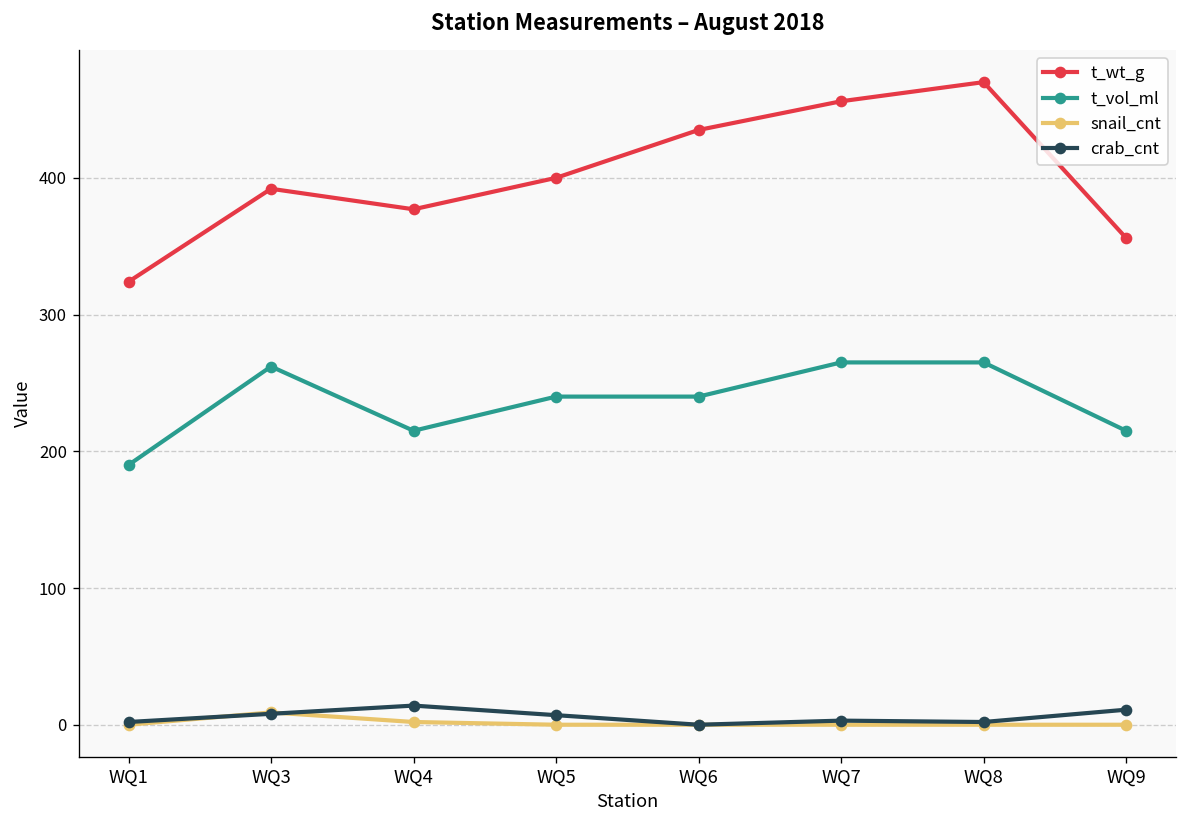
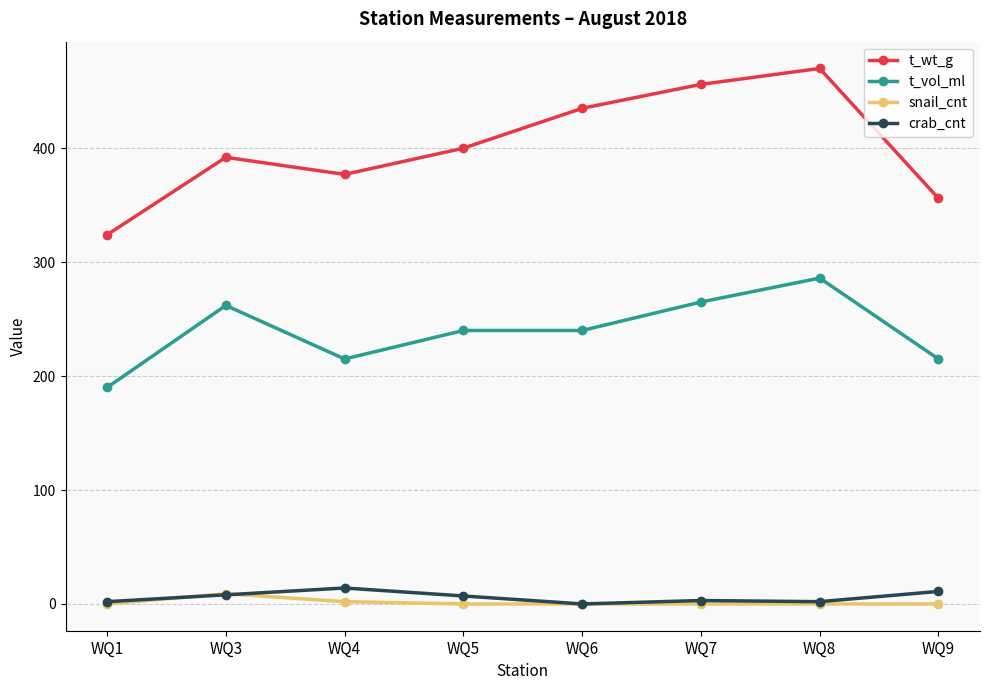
  {
    "t_wt_g": {
      "WQ1": 324,
      "WQ3": 392,
      "WQ4": 377,
      "WQ5": 400,
      "WQ6": 435,
      "WQ7": 456,
      "WQ8": 470,
      "WQ9": 356
    },
    "t_vol_ml": {
      "WQ1": 190,
      "WQ3": 262,
      "WQ4": 215,
      "WQ5": 240,
      "WQ6": 240,
      "WQ7": 265,
-     "WQ8": 265,
+     "WQ8": 286,
      "WQ9": 215
    },
    "snail_cnt": {
      "WQ4": 2,
      "WQ5": 0,
      "WQ7": 0,
      "WQ9": 0
    },
    "crab_cnt": {
      "WQ4": 14,
      "WQ5": 7,
      "WQ7": 3,
      "WQ9": 11
    }
  }
